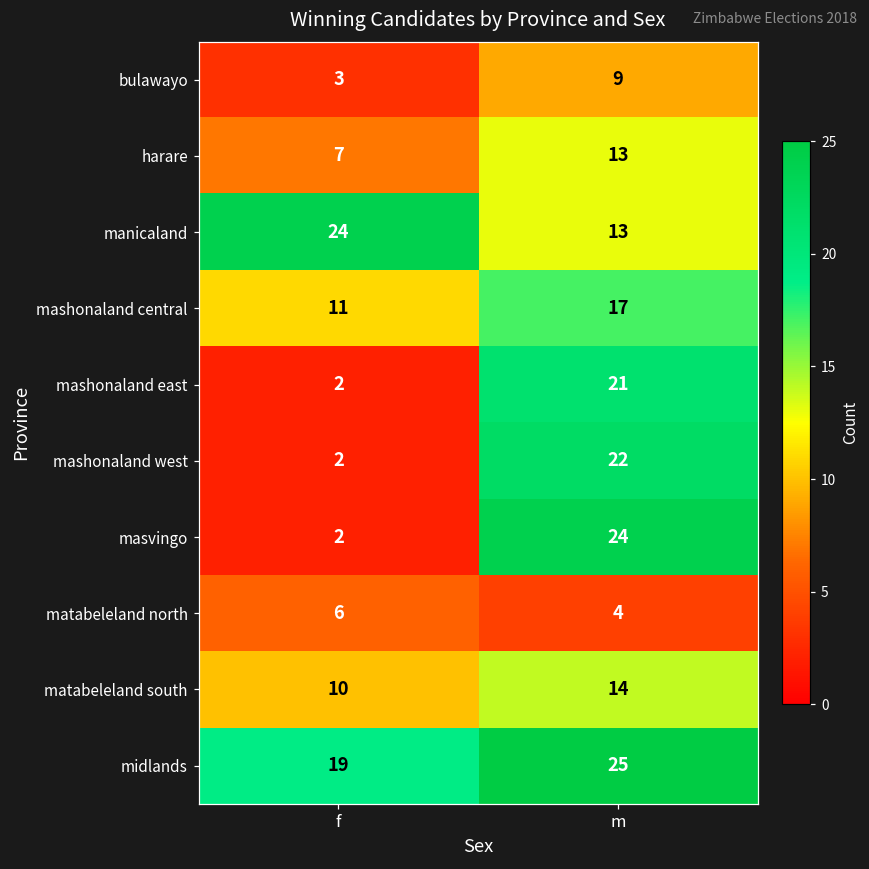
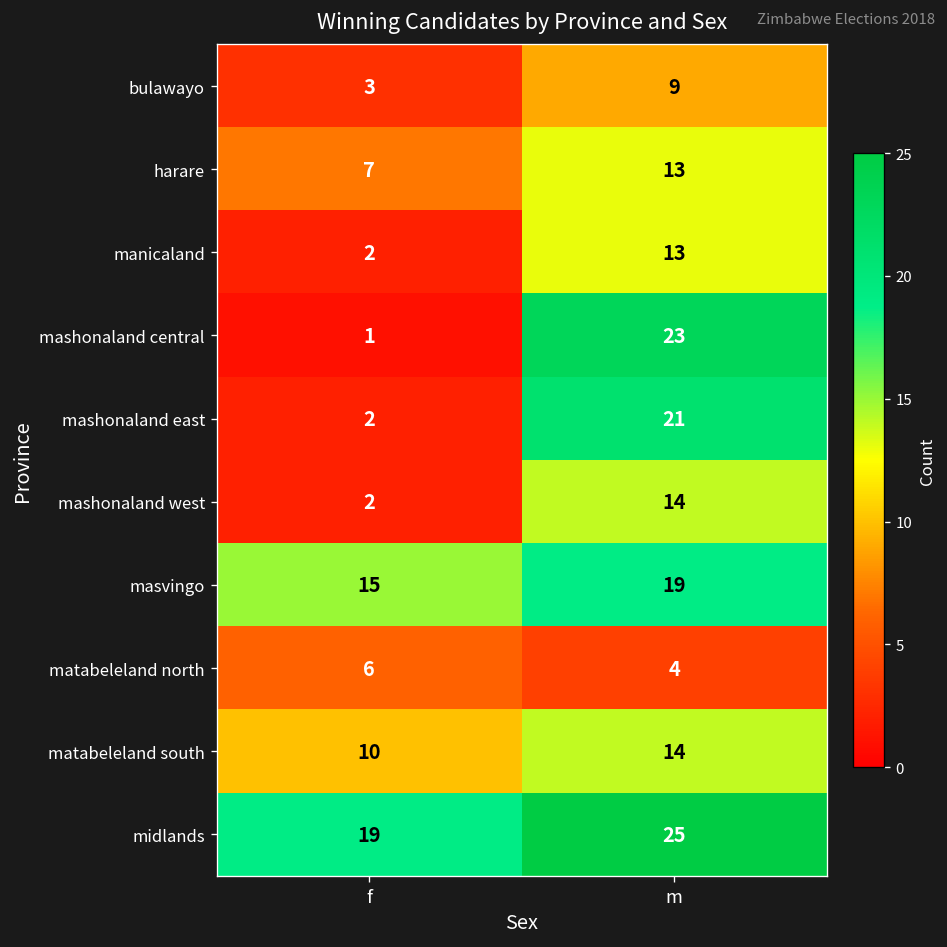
  {
    "bulawayo": {
      "f": 3,
      "m": 9
    },
    "harare": {
      "f": 7,
      "m": 13
    },
    "manicaland": {
-     "f": 24,
+     "f": 2,
      "m": 13
    },
    "mashonaland central": {
-     "f": 11,
-     "m": 17
+     "f": 1,
+     "m": 23
    },
    "mashonaland east": {
      "f": 2,
      "m": 21
    },
    "mashonaland west": {
      "f": 2,
-     "m": 22
+     "m": 14
    },
    "masvingo": {
-     "f": 2,
-     "m": 24
+     "f": 15,
+     "m": 19
    },
    "matabeleland north": {
      "f": 6,
      "m": 4
    },
    "matabeleland south": {
      "f": 10,
      "m": 14
    },
    "midlands": {
      "f": 19,
      "m": 25
    }
  }
